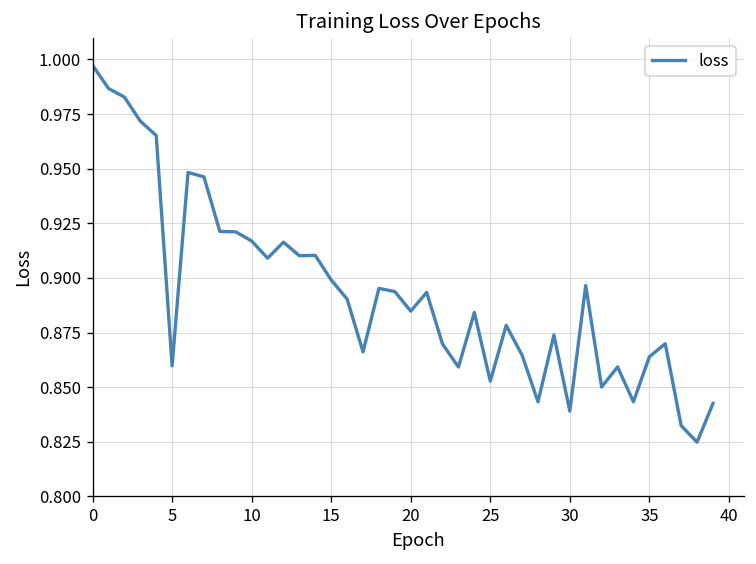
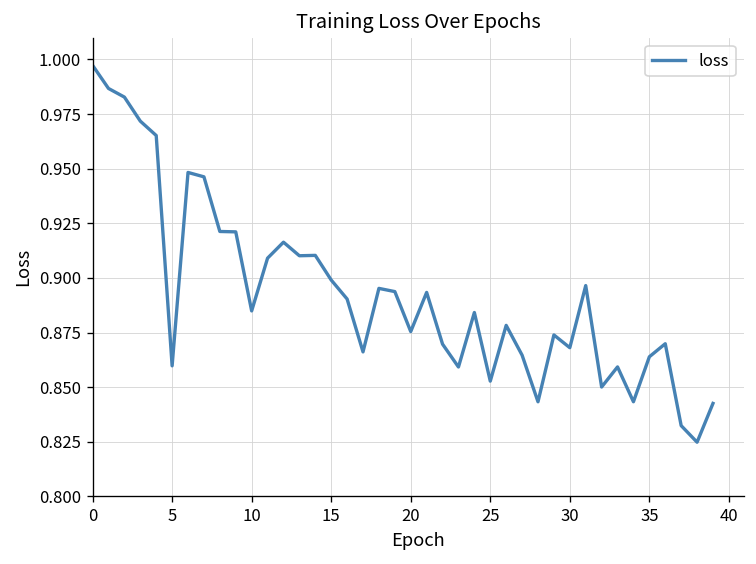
  {
    "0": 0.997,
    "5": 0.860,
-   "10": 0.917,
+   "10": 0.885,
    "15": 0.899,
-   "20": 0.885,
+   "20": 0.875,
    "25": 0.853,
-   "30": 0.839,
+   "30": 0.868,
    "35": 0.864
  }
